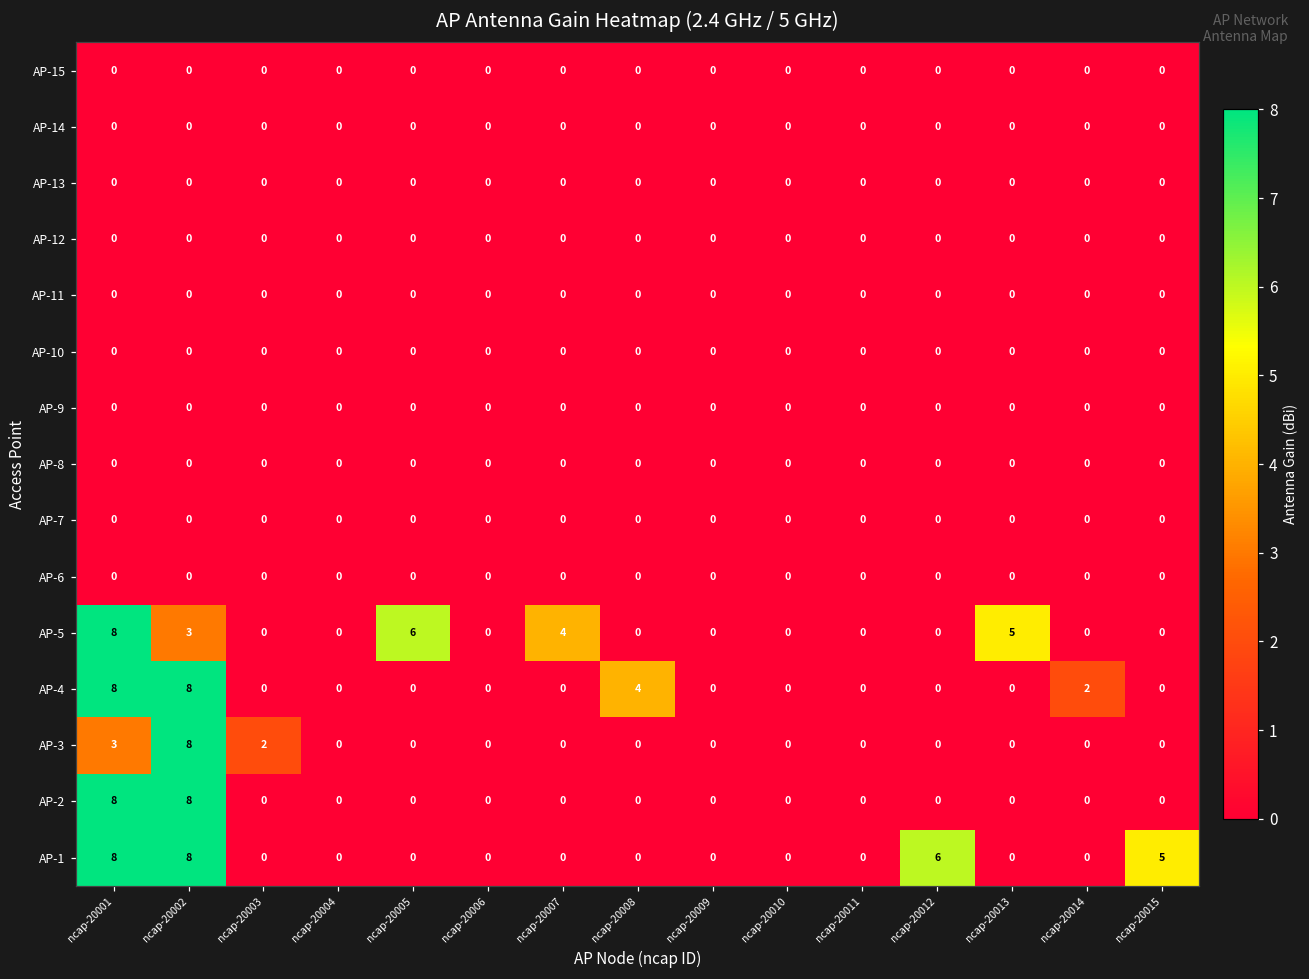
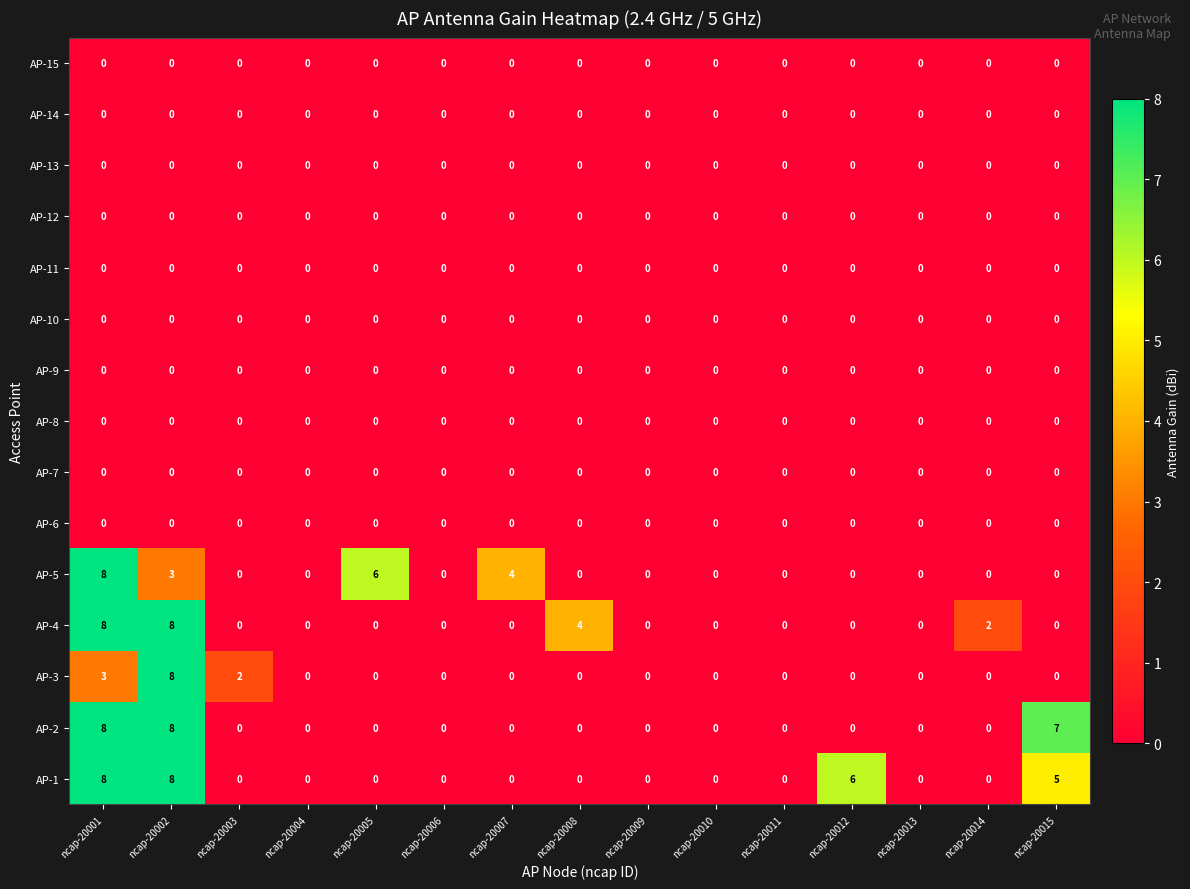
  {
    "AP-5": {
      "ncap-20001": 8,
      "ncap-20002": 3,
      "ncap-20003": 0,
      "ncap-20004": 0,
      "ncap-20005": 6,
      "ncap-20006": 0,
      "ncap-20007": 4,
      "ncap-20008": 0,
      "ncap-20009": 0,
      "ncap-20010": 0,
      "ncap-20011": 0,
      "ncap-20012": 0,
-     "ncap-20013": 5,
+     "ncap-20013": 0,
      "ncap-20014": 0,
      "ncap-20015": 0
    },
    "AP-2": {
      "ncap-20001": 8,
      "ncap-20002": 8,
      "ncap-20003": 0,
      "ncap-20004": 0,
      "ncap-20005": 0,
      "ncap-20006": 0,
      "ncap-20007": 0,
      "ncap-20008": 0,
      "ncap-20009": 0,
      "ncap-20010": 0,
      "ncap-20011": 0,
      "ncap-20012": 0,
      "ncap-20013": 0,
      "ncap-20014": 0,
-     "ncap-20015": 0
+     "ncap-20015": 7
    }
  }
